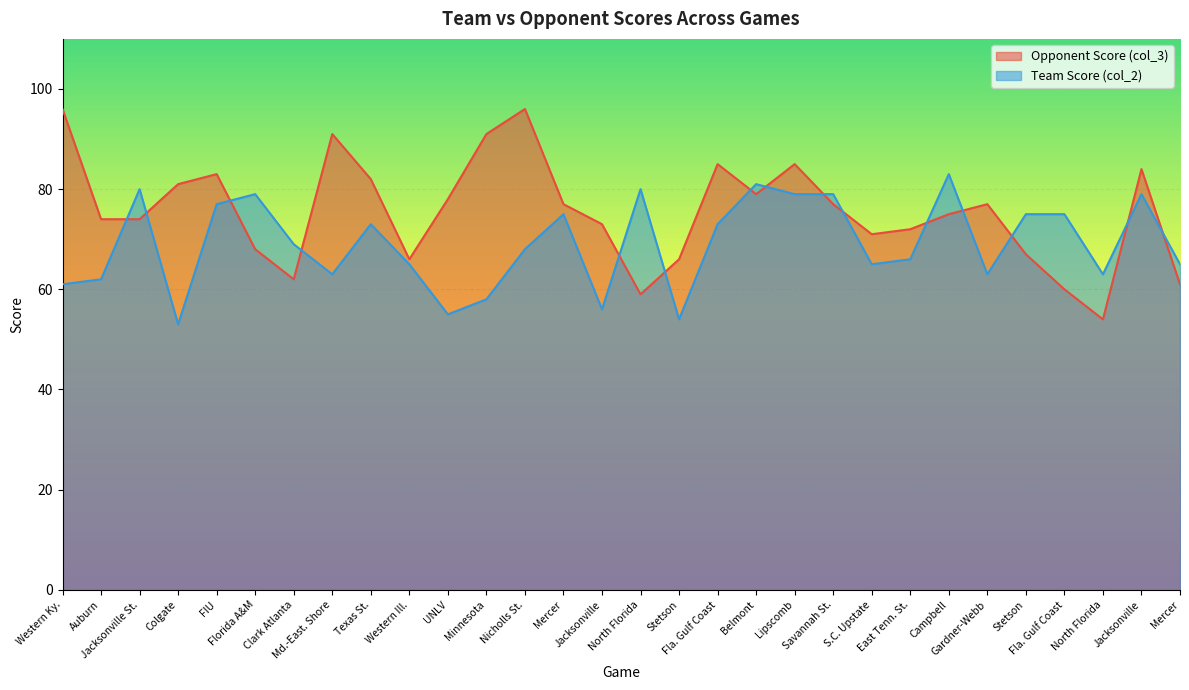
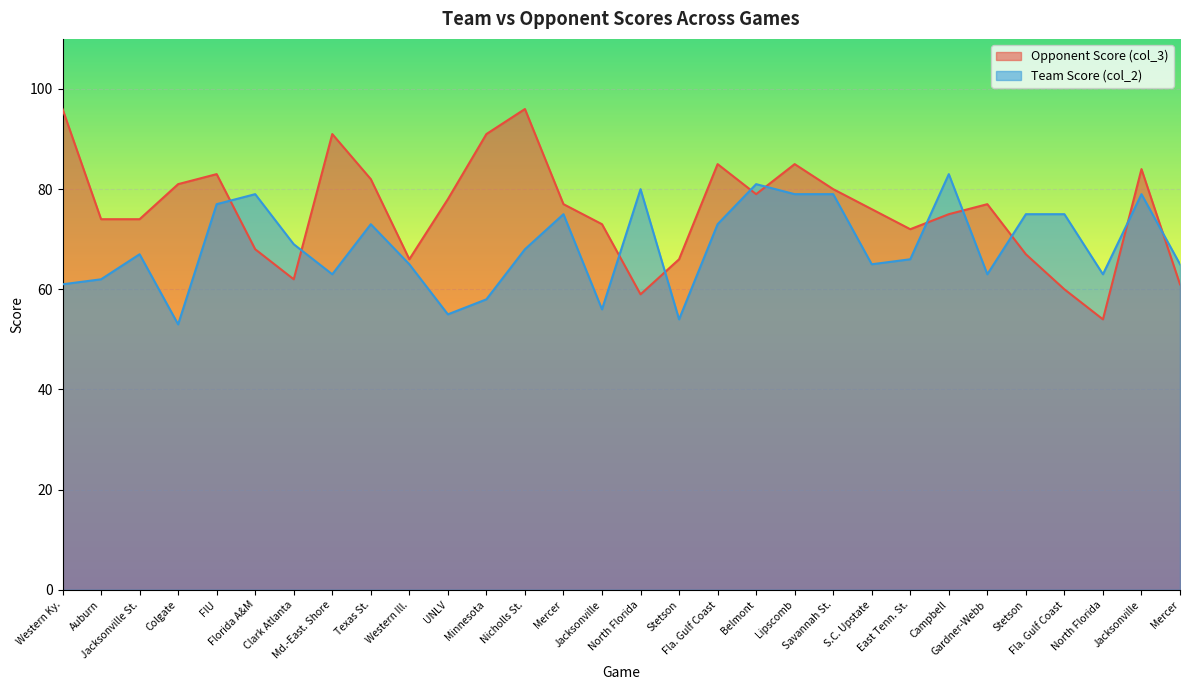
  {
    "Opponent Score (col_3)": {
      "Western Ky.": 96,
      "Auburn": 74,
      "Jacksonville St.": 74,
      "Colgate": 81,
      "FIU": 83,
      "Florida A&M": 68,
      "Clark Atlanta": 62,
      "Md.-East. Shore": 91,
      "Texas St.": 82,
      "Western Ill.": 66,
      "UNLV": 78,
      "Minnesota": 91,
      "Nicholls St.": 96,
      "Belmont": 79,
      "Lipscomb": 85,
-     "Savannah St.": 77,
-     "S.C. Upstate": 71,
+     "Savannah St.": 80,
+     "S.C. Upstate": 76,
      "East Tenn. St.": 72,
      "Campbell": 75,
      "Gardner-Webb": 77
    },
    "Team Score (col_2)": {
      "Western Ky.": 61,
      "Auburn": 62,
-     "Jacksonville St.": 80,
+     "Jacksonville St.": 67,
      "Colgate": 53,
      "FIU": 77,
      "Florida A&M": 79,
      "Clark Atlanta": 69,
      "Md.-East. Shore": 63,
      "Texas St.": 73,
      "Western Ill.": 65,
      "UNLV": 55,
      "Minnesota": 58,
      "Nicholls St.": 68,
      "Belmont": 81,
      "Lipscomb": 79,
      "Savannah St.": 79,
      "S.C. Upstate": 65,
      "East Tenn. St.": 66,
      "Campbell": 83,
      "Gardner-Webb": 63
    }
  }
